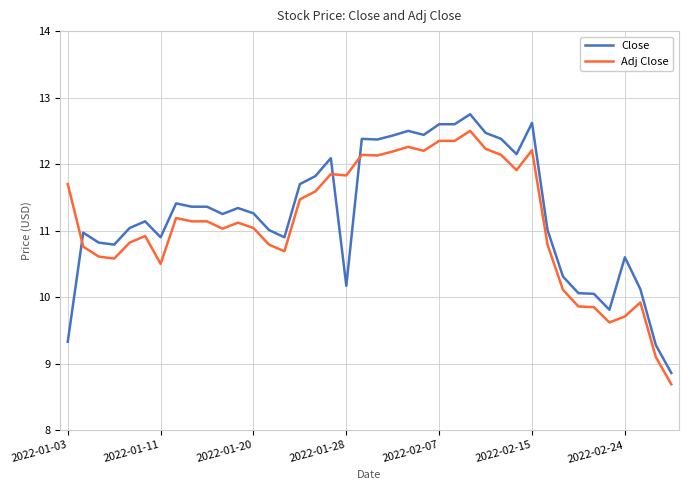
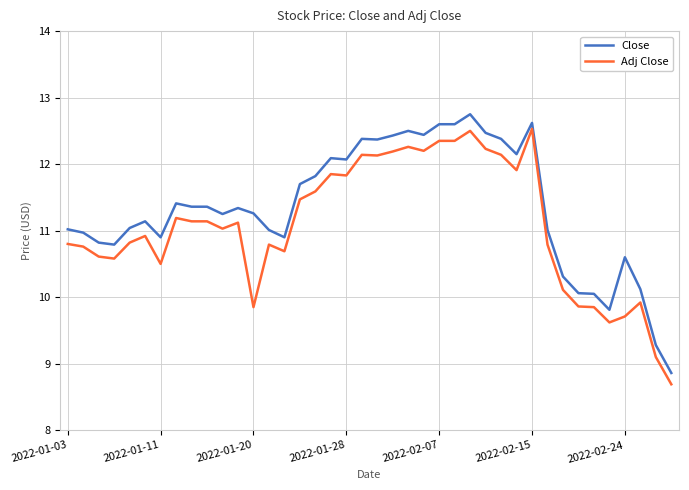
  {
    "Close": {
-     "2022-01-03": 9.3,
+     "2022-01-03": 11.0,
      "2022-01-11": 10.9,
      "2022-01-20": 11.3,
-     "2022-01-28": 10.2,
+     "2022-01-28": 12.1,
      "2022-02-07": 12.6,
      "2022-02-15": 12.6,
      "2022-02-24": 10.6
    },
    "Adj Close": {
-     "2022-01-03": 11.7,
+     "2022-01-03": 10.8,
      "2022-01-11": 10.5,
-     "2022-01-20": 11.0,
+     "2022-01-20": 9.9,
      "2022-01-28": 11.8,
      "2022-02-07": 12.4,
-     "2022-02-15": 12.2,
+     "2022-02-15": 12.5,
      "2022-02-24": 9.7
    }
  }
